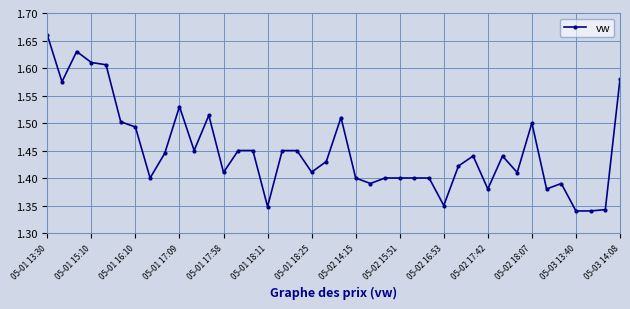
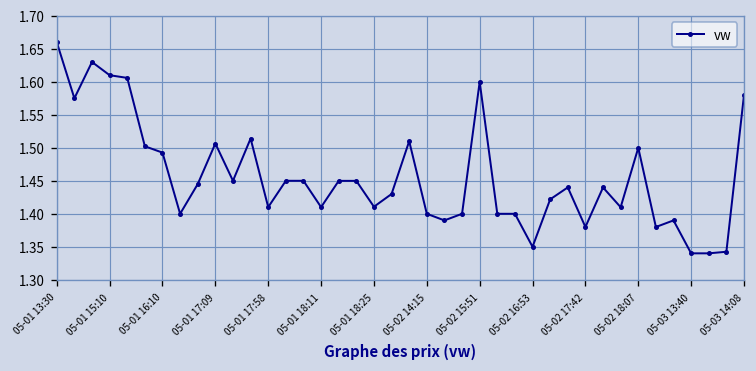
  {
    "05-01 13:30": 1.66,
    "05-01 15:10": 1.61,
    "05-01 16:10": 1.49,
-   "05-01 17:09": 1.53,
+   "05-01 17:09": 1.51,
    "05-01 17:58": 1.41,
-   "05-01 18:11": 1.35,
+   "05-01 18:11": 1.41,
    "05-01 18:25": 1.41,
    "05-02 14:15": 1.40,
-   "05-02 15:51": 1.4,
+   "05-02 15:51": 1.6,
    "05-02 16:53": 1.35,
    "05-02 17:42": 1.38,
    "05-02 18:07": 1.50,
    "05-03 13:40": 1.34,
    "05-03 14:08": 1.58
  }
